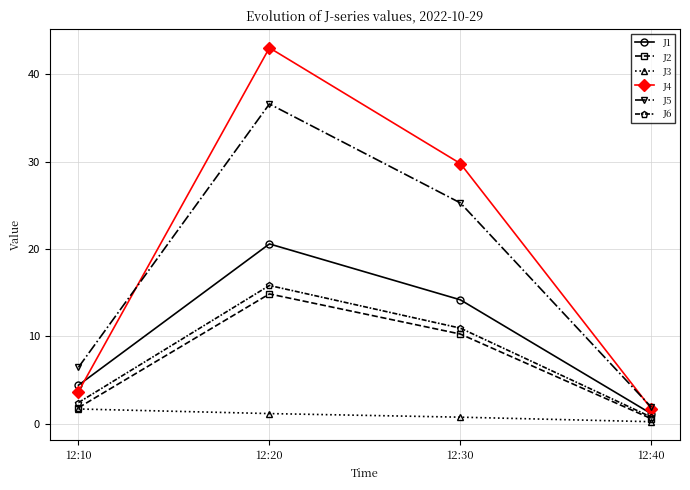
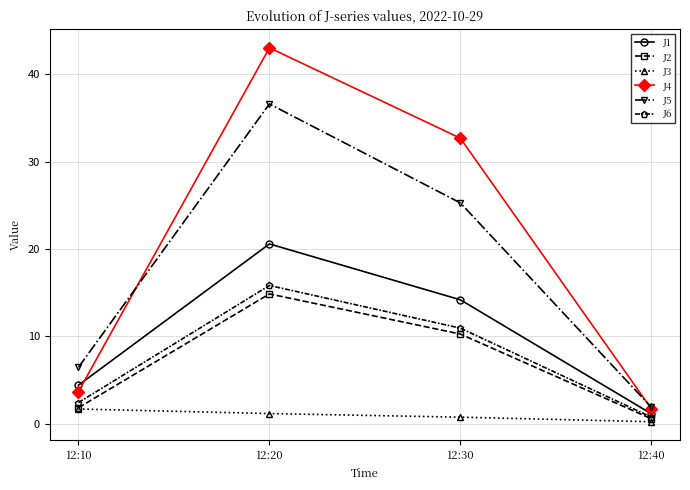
  {
    "J4": {
      "12:10": 4,
      "12:20": 43,
-     "12:30": 30
+     "12:30": 33
    }
  }
